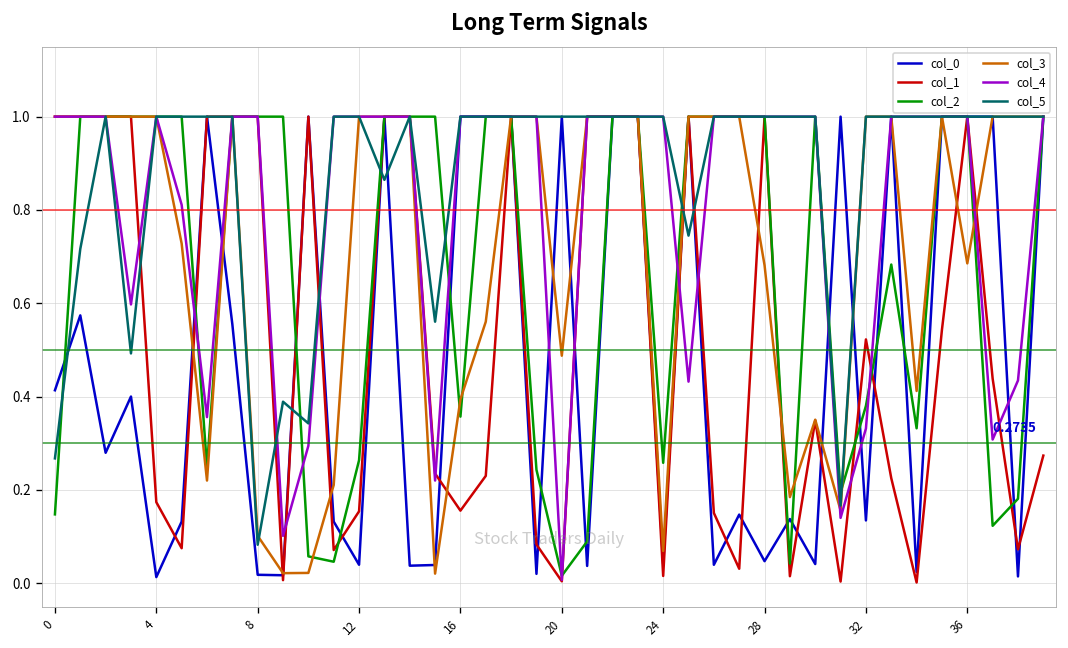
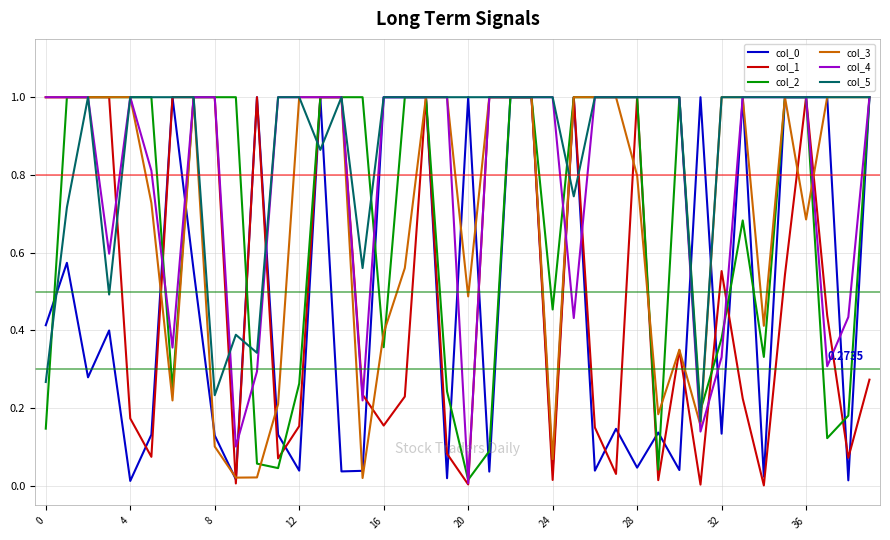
  {
    "col_0": {
      "0": 0.41,
      "4": 0.01,
-     "8": 0.02,
+     "8": 0.13,
      "12": 0.04,
      "24": 0.04,
      "28": 0.05,
      "32": 0.13
    },
    "col_1": {
      "4": 0.17,
      "12": 0.15,
      "16": 0.16,
      "24": 0.02,
-     "32": 0.52
+     "32": 0.55
    },
    "col_2": {
      "0": 0.15,
      "12": 0.26,
      "16": 0.36,
      "20": 0.02,
-     "24": 0.26,
+     "24": 0.45,
      "32": 0.38
    },
    "col_3": {
      "8": 0.10,
      "16": 0.39,
      "20": 0.49,
      "24": 0.07,
-     "28": 0.68,
+     "28": 0.80,
      "36": 0.69
    },
    "col_4": {
      "32": 0.33
    },
    "col_5": {
      "0": 0.27,
-     "8": 0.08
+     "8": 0.23
    }
  }
